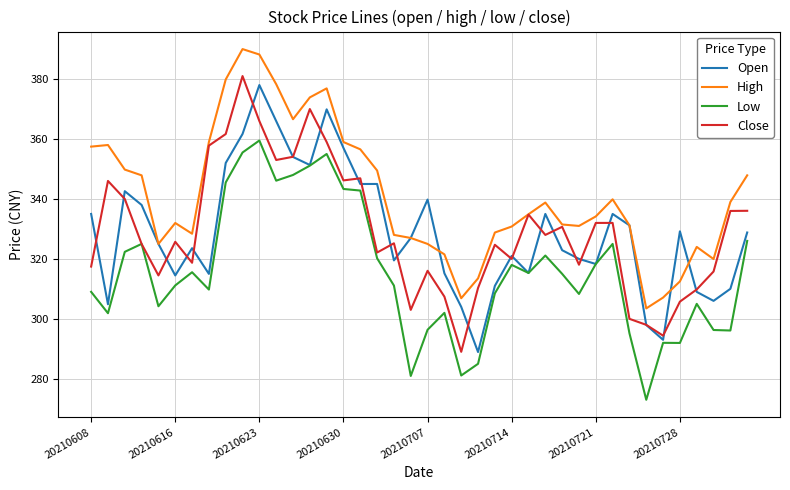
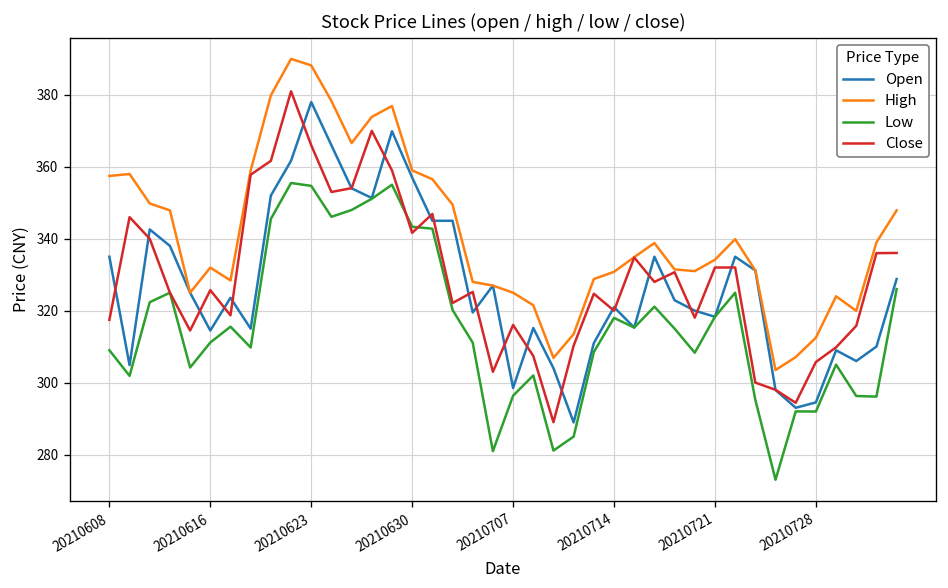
  {
    "Open": {
      "20210608": 335,
      "20210616": 314,
      "20210623": 378,
      "20210630": 357,
-     "20210707": 340,
+     "20210707": 299,
      "20210714": 321,
-     "20210728": 329
+     "20210728": 295
    },
    "High": {
      "20210608": 357,
      "20210616": 332,
      "20210623": 388,
      "20210630": 359,
      "20210707": 325,
      "20210714": 331,
      "20210721": 334,
      "20210728": 312
    },
    "Low": {
      "20210608": 309,
      "20210616": 311,
-     "20210623": 360,
+     "20210623": 355,
      "20210630": 343,
      "20210707": 296,
      "20210714": 318,
      "20210728": 292
    },
    "Close": {
      "20210608": 317,
      "20210616": 326,
      "20210623": 366,
-     "20210630": 346,
+     "20210630": 342,
      "20210707": 316,
      "20210714": 320,
      "20210721": 332,
      "20210728": 306
    }
  }
